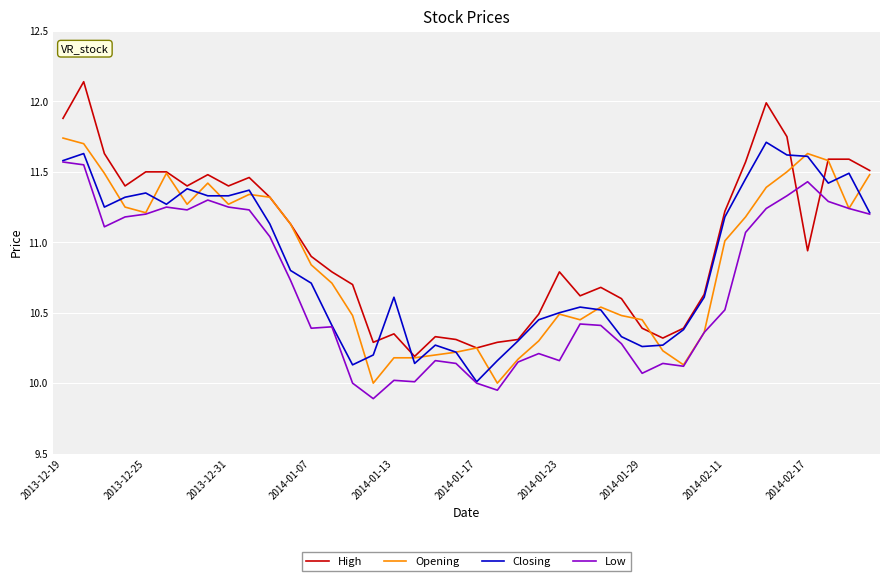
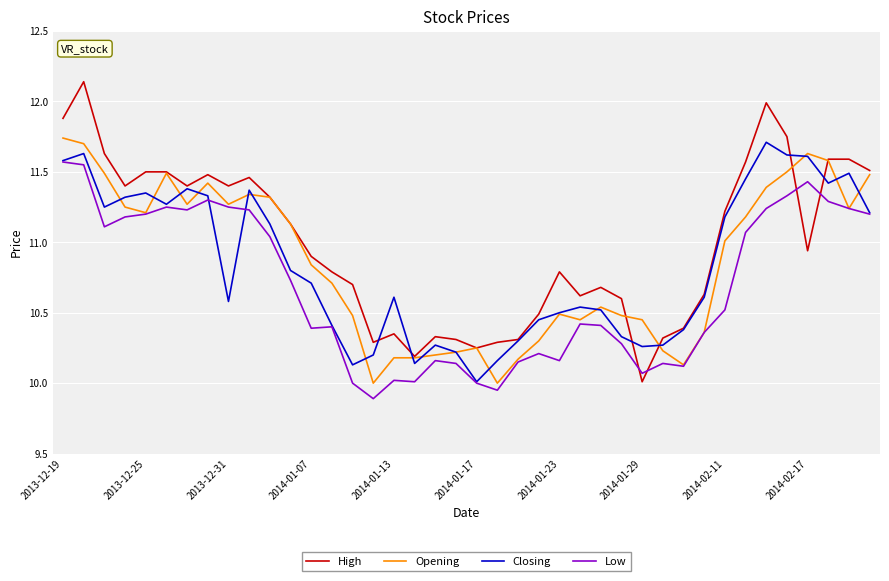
  {
    "High": {
      "2013-12-19": 11.88,
      "2013-12-25": 11.50,
      "2013-12-31": 11.40,
      "2014-01-07": 10.90,
      "2014-01-13": 10.35,
      "2014-01-23": 10.79,
-     "2014-01-29": 10.39,
+     "2014-01-29": 10.01,
      "2014-02-11": 11.22,
      "2014-02-17": 10.94
    },
    "Opening": {
      "2013-12-19": 11.74,
      "2013-12-31": 11.27,
      "2014-01-07": 10.84,
      "2014-01-13": 10.18,
      "2014-01-29": 10.45,
      "2014-02-11": 11.01,
      "2014-02-17": 11.63
    },
    "Closing": {
      "2013-12-25": 11.35,
-     "2013-12-31": 11.33,
+     "2013-12-31": 10.58,
      "2014-01-07": 10.71,
      "2014-01-13": 10.61,
      "2014-01-29": 10.26,
      "2014-02-11": 11.18,
      "2014-02-17": 11.61
    },
    "Low": {
      "2013-12-31": 11.25,
      "2014-01-07": 10.39,
      "2014-01-13": 10.02,
      "2014-01-23": 10.16,
      "2014-01-29": 10.07,
      "2014-02-11": 10.52,
      "2014-02-17": 11.43
    }
  }
